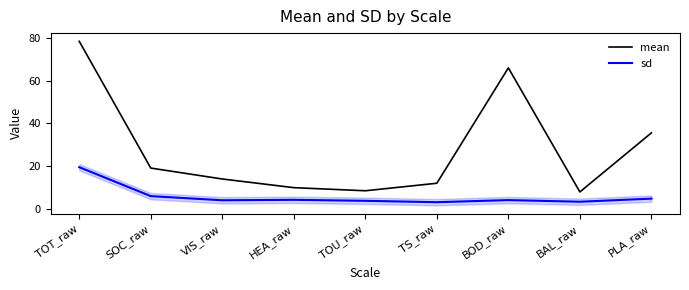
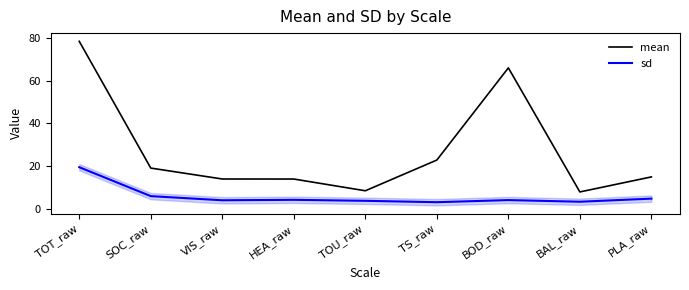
  {
    "mean": {
      "TOT_raw": 78,
      "SOC_raw": 19,
      "VIS_raw": 14,
-     "HEA_raw": 10,
+     "HEA_raw": 14,
      "TOU_raw": 8,
-     "TS_raw": 12,
+     "TS_raw": 23,
      "BOD_raw": 66,
      "BAL_raw": 8,
-     "PLA_raw": 36
+     "PLA_raw": 15
    }
  }
